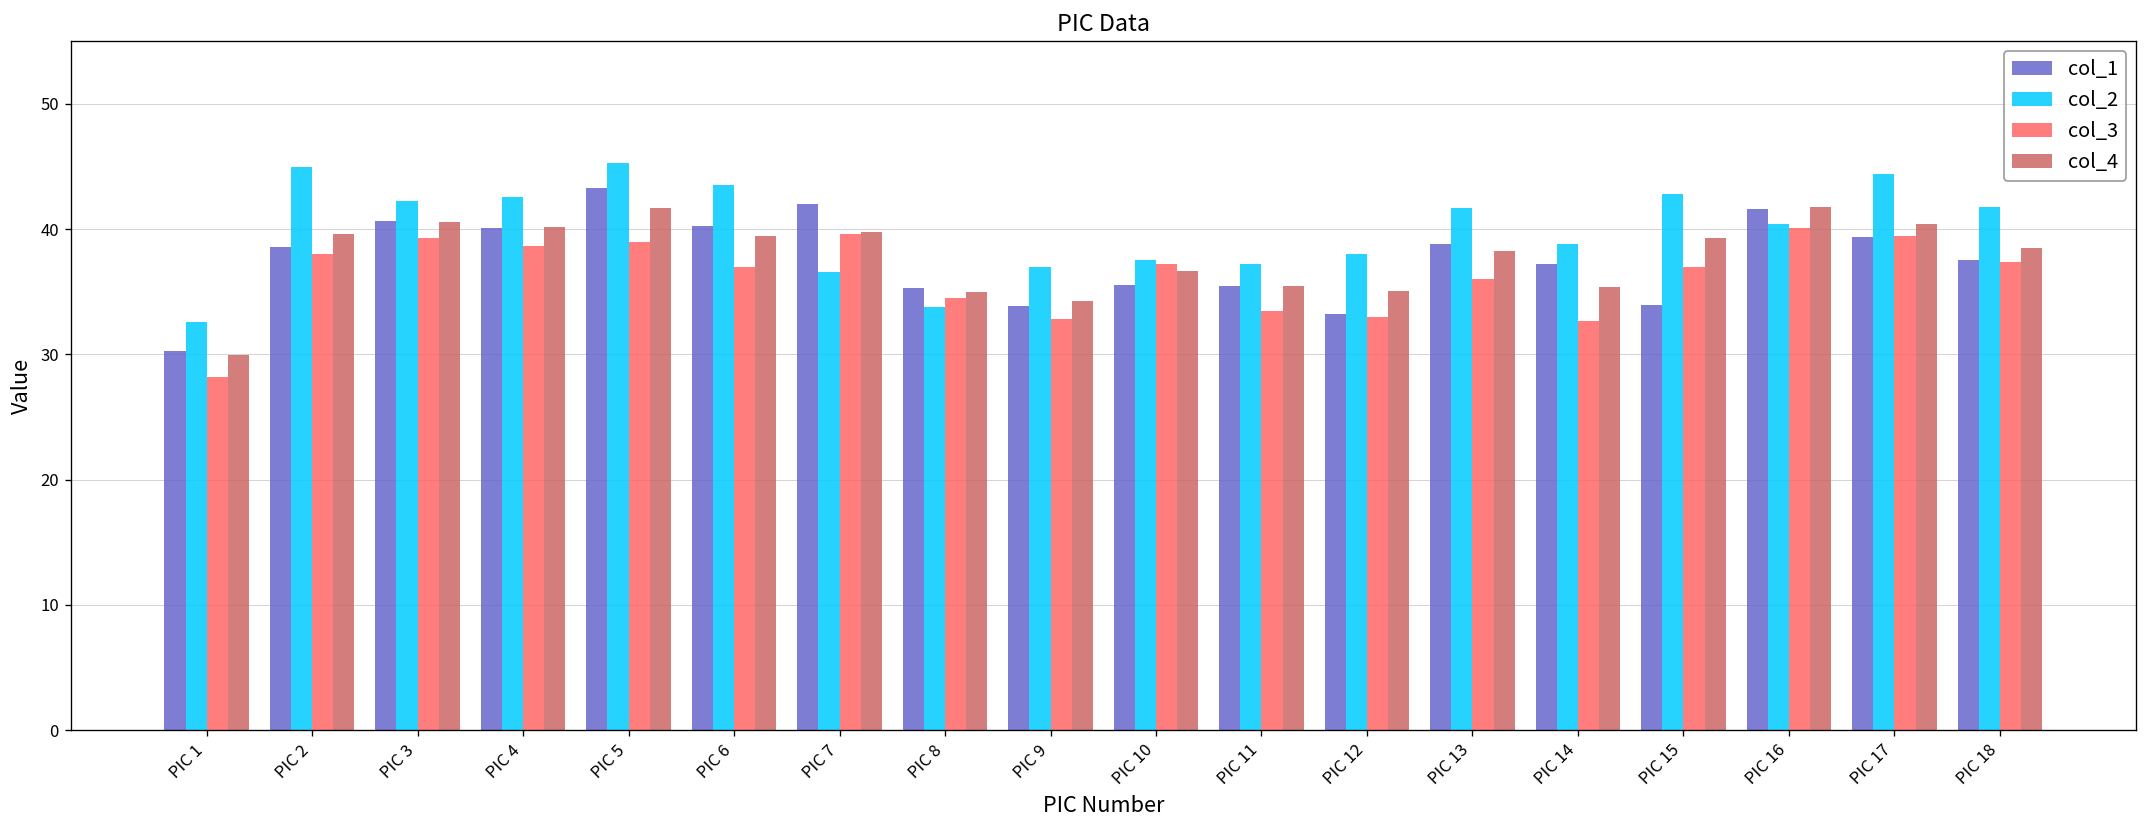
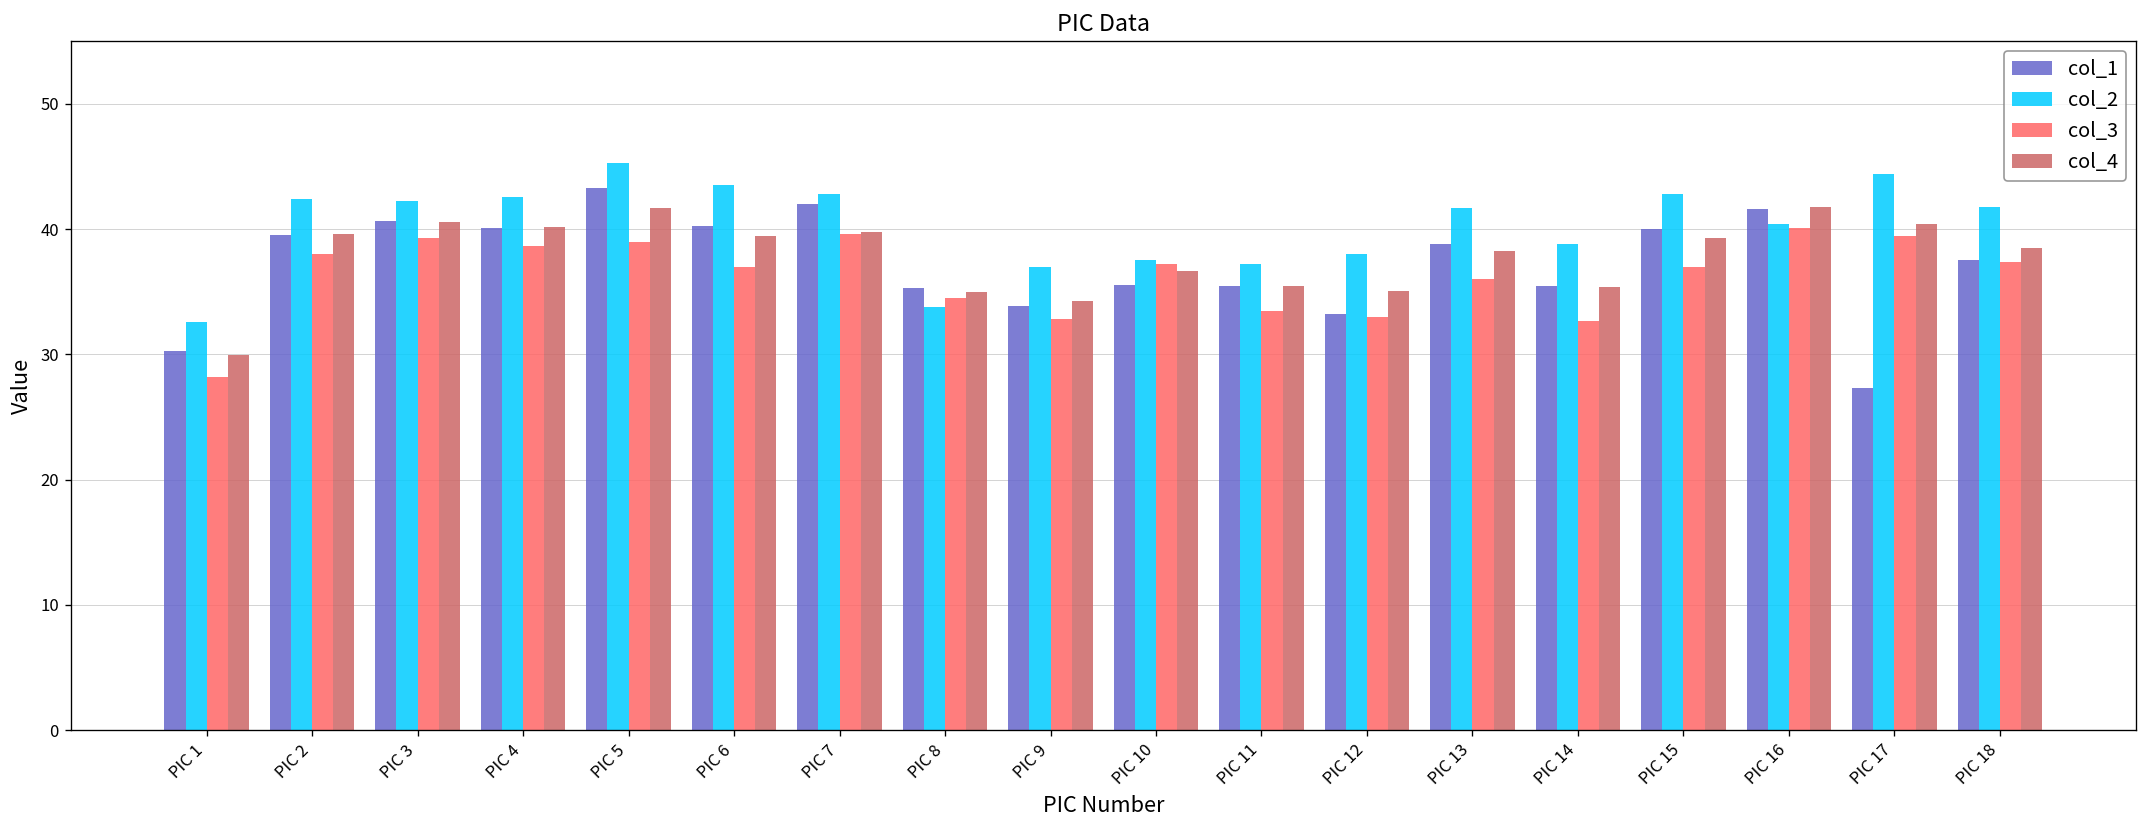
  {
    "col_1": {
      "PIC 1": 30.3,
-     "PIC 2": 38.6,
+     "PIC 2": 39.5,
      "PIC 3": 40.7,
      "PIC 4": 40.1,
      "PIC 5": 43.3,
      "PIC 6": 40.2,
      "PIC 7": 42.0,
      "PIC 8": 35.3,
      "PIC 9": 33.8,
      "PIC 10": 35.5,
      "PIC 11": 35.4,
      "PIC 12": 33.2,
      "PIC 13": 38.8,
-     "PIC 14": 37.2,
-     "PIC 15": 34.0,
+     "PIC 14": 35.5,
+     "PIC 15": 40.0,
      "PIC 16": 41.6,
-     "PIC 17": 39.4,
+     "PIC 17": 27.3,
      "PIC 18": 37.6
    },
    "col_2": {
      "PIC 1": 32.6,
-     "PIC 2": 45.0,
+     "PIC 2": 42.4,
      "PIC 3": 42.2,
      "PIC 4": 42.5,
      "PIC 5": 45.3,
      "PIC 6": 43.5,
-     "PIC 7": 36.6,
+     "PIC 7": 42.8,
      "PIC 8": 33.8,
      "PIC 9": 37.0,
      "PIC 10": 37.5,
      "PIC 11": 37.2,
      "PIC 12": 38.0,
      "PIC 13": 41.7,
      "PIC 14": 38.8,
      "PIC 15": 42.8,
      "PIC 16": 40.4,
      "PIC 17": 44.4,
      "PIC 18": 41.8
    }
  }
